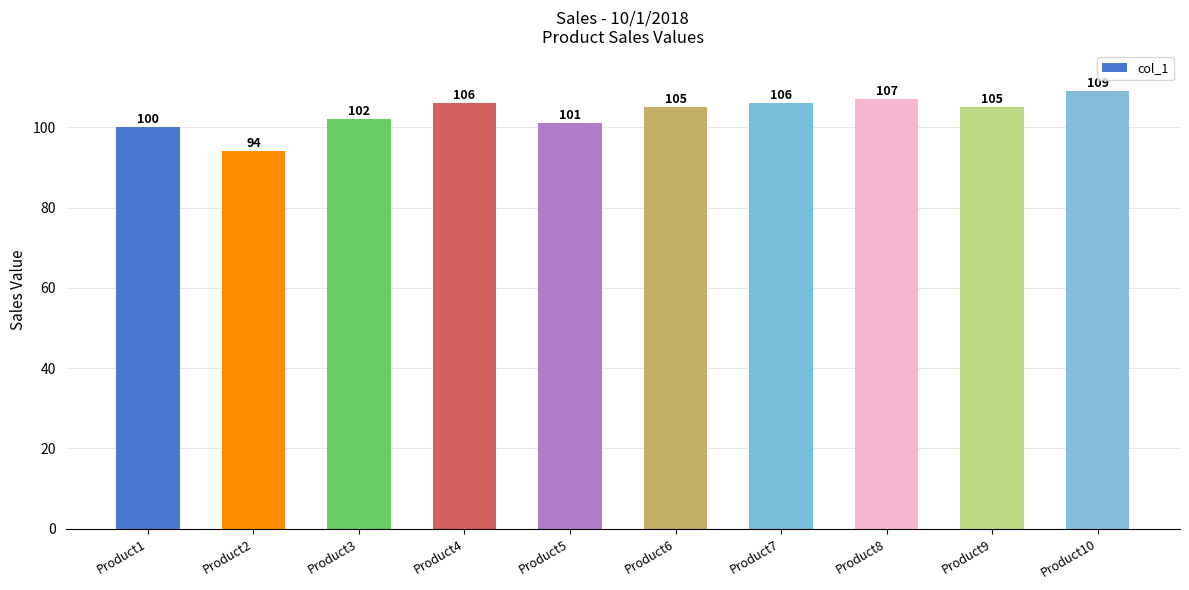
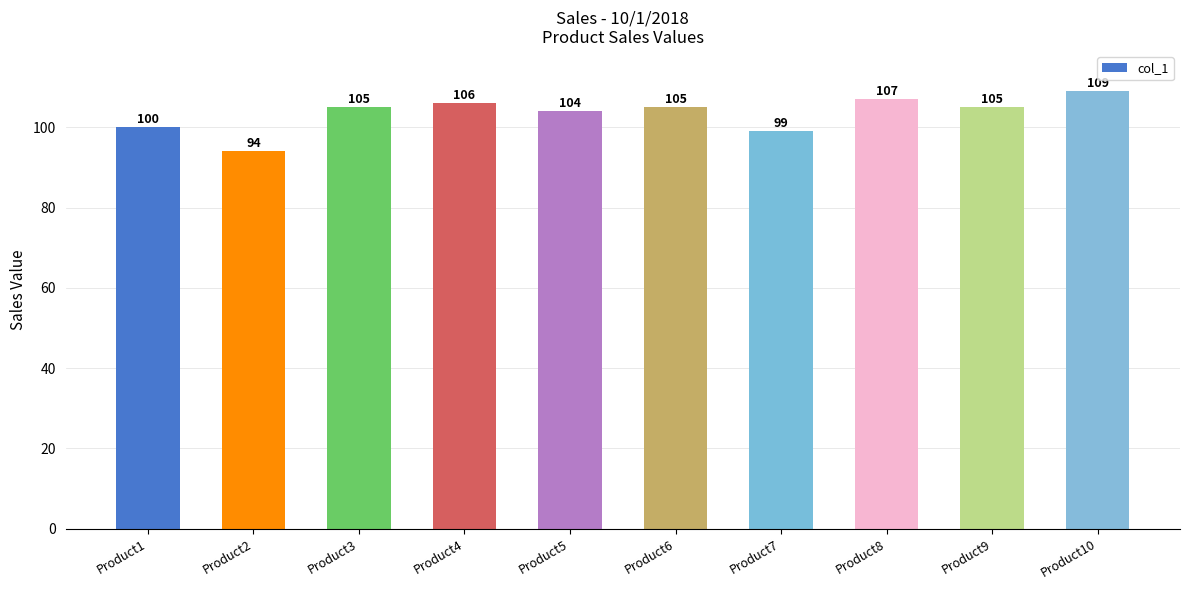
  {
    "Product1": 100,
    "Product2": 94,
-   "Product3": 102,
+   "Product3": 105,
    "Product4": 106,
-   "Product5": 101,
+   "Product5": 104,
    "Product6": 105,
-   "Product7": 106,
+   "Product7": 99,
    "Product8": 107,
    "Product9": 105
  }
